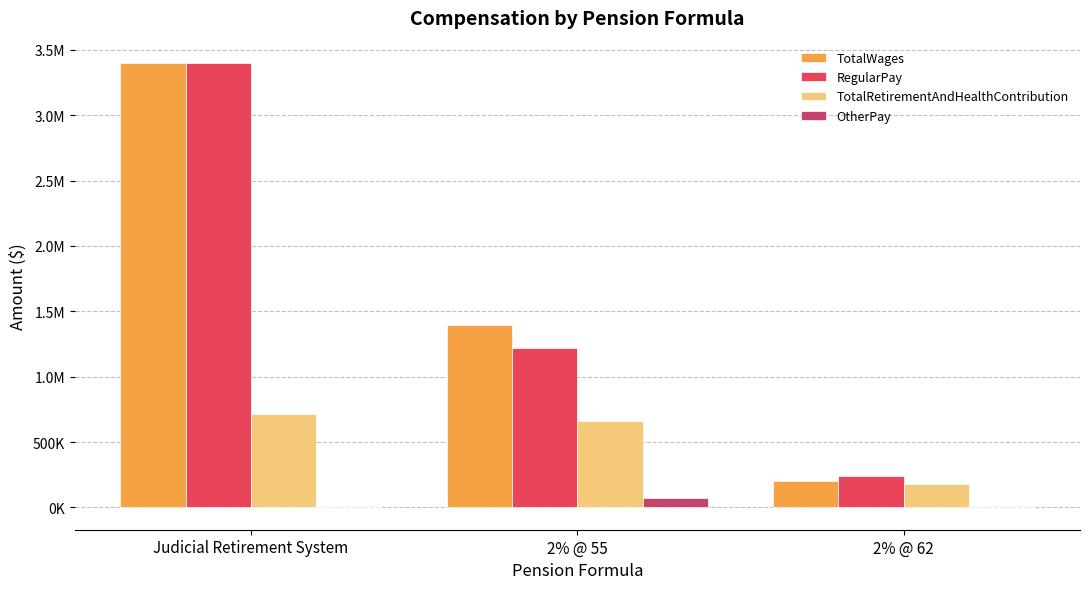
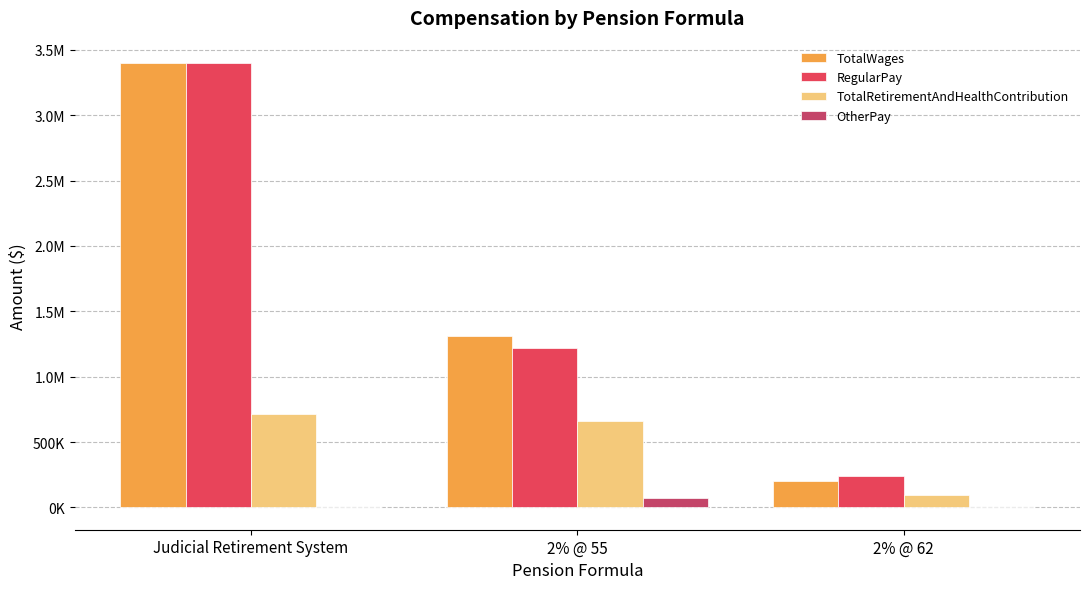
  {
    "TotalWages": {
      "Judicial Retirement System": 3400000,
-     "2% @ 55": 1390000,
+     "2% @ 55": 1310000,
      "2% @ 62": 200000
    },
    "TotalRetirementAndHealthContribution": {
      "Judicial Retirement System": 710000,
      "2% @ 55": 660000,
-     "2% @ 62": 180000
+     "2% @ 62": 90000
    }
  }
